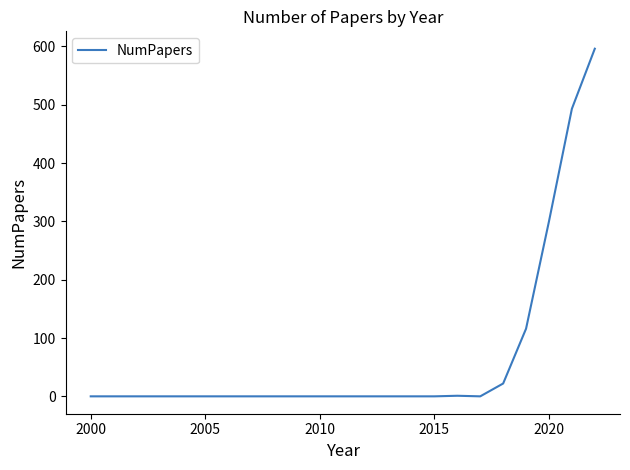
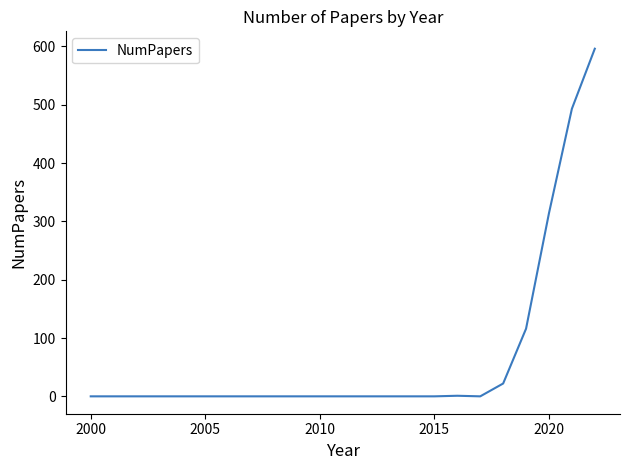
  {
    "2000": 0,
    "2005": 0,
    "2010": 0,
    "2015": 0,
-   "2020": 300
+   "2020": 310
  }
